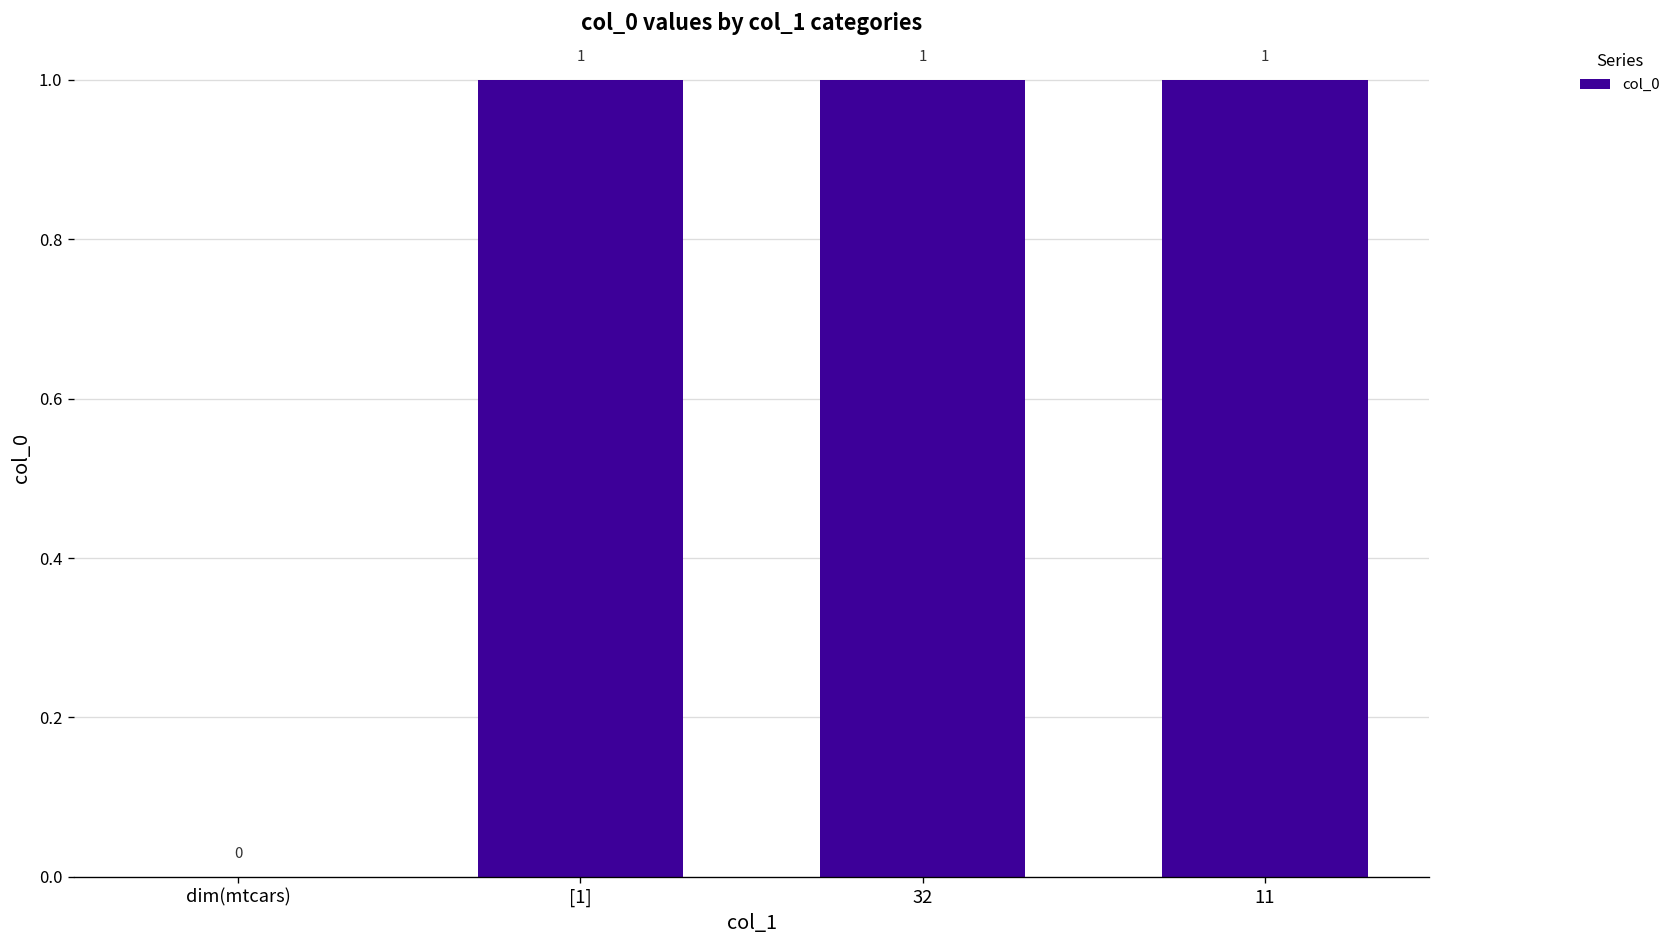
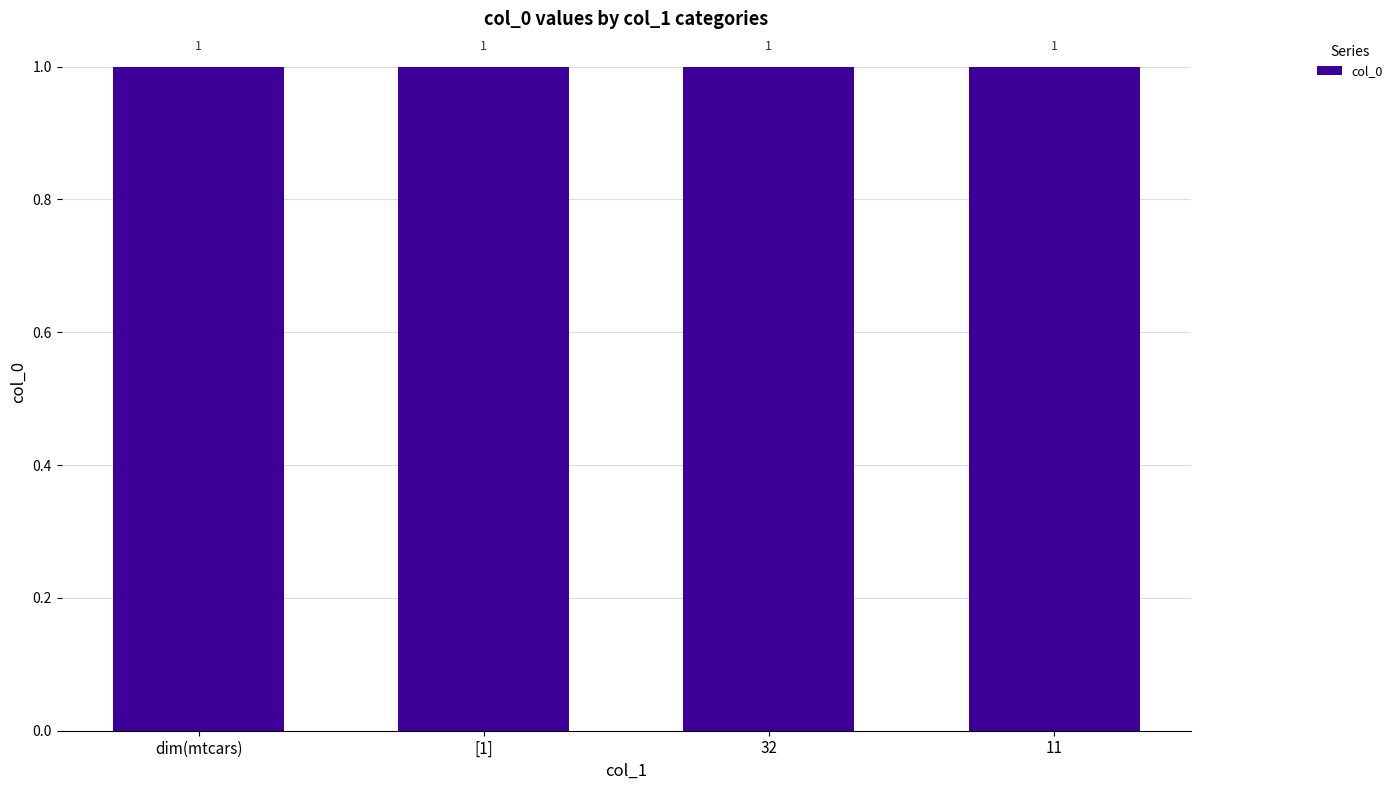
  {
-   "dim(mtcars)": 0,
+   "dim(mtcars)": 1,
    "[1]": 1,
    "32": 1,
    "11": 1
  }
